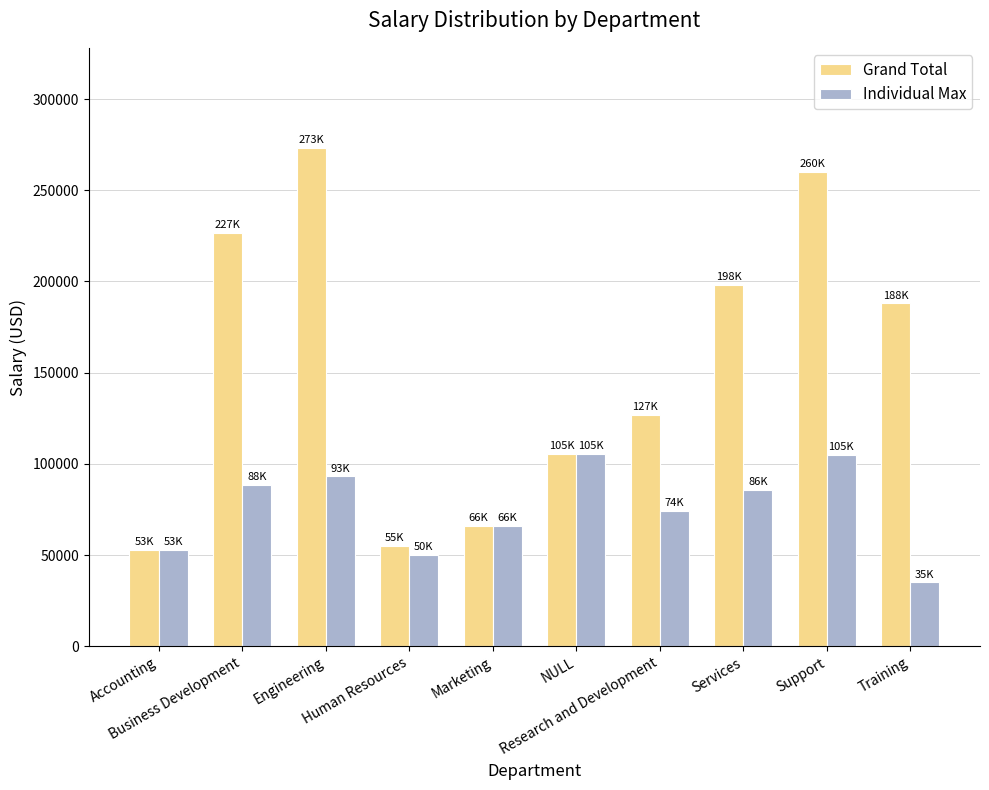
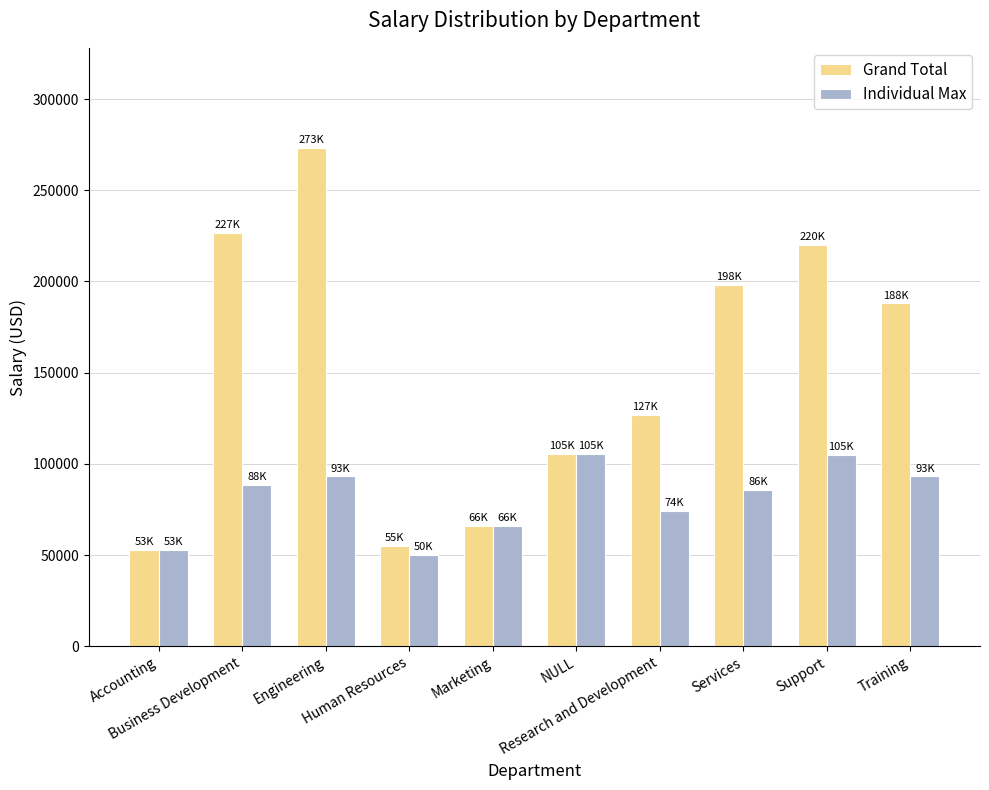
  {
    "Grand Total": {
      "Accounting": "53K",
      "Business Development": "227K",
      "Engineering": "273K",
      "Human Resources": "55K",
      "Marketing": "66K",
      "NULL": "105K",
      "Research and Development": "127K",
      "Services": "198K",
-     "Support": "260K",
+     "Support": "220K",
      "Training": "188K"
    },
    "Individual Max": {
      "Accounting": "53K",
      "Business Development": "88K",
      "Engineering": "93K",
      "Human Resources": "50K",
      "Marketing": "66K",
      "NULL": "105K",
      "Research and Development": "74K",
      "Services": "86K",
      "Support": "105K",
-     "Training": "35K"
+     "Training": "93K"
    }
  }
